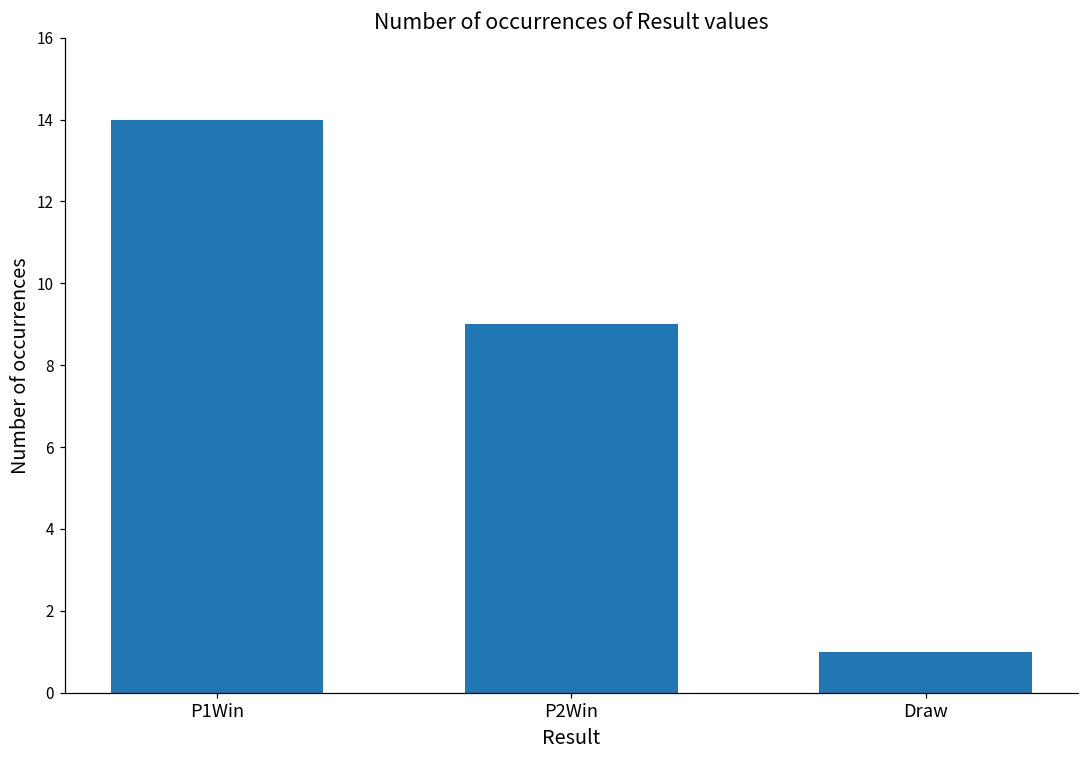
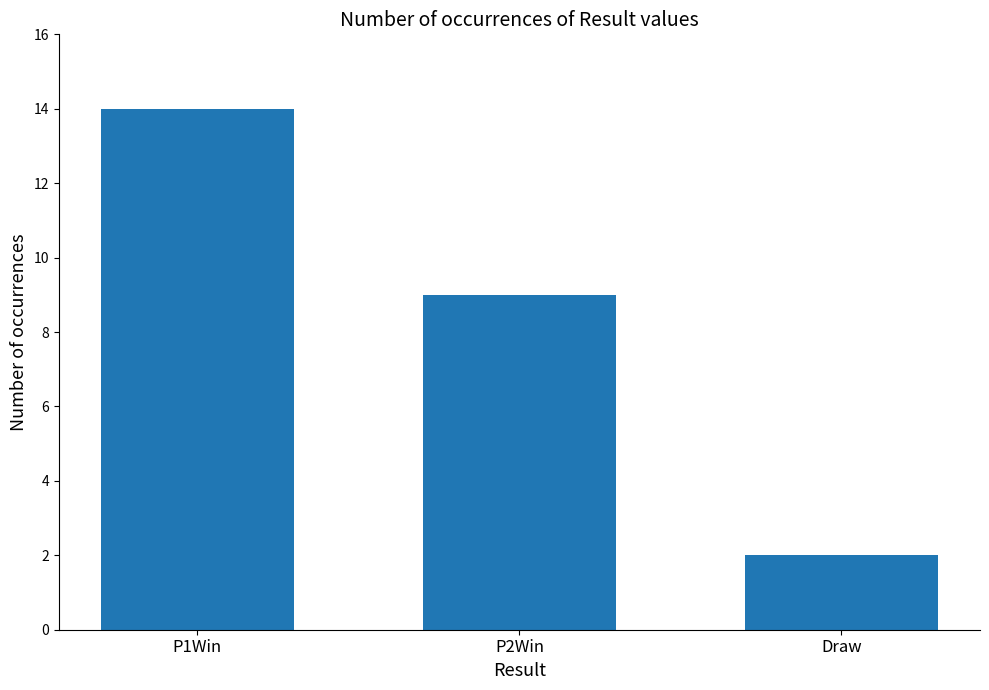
  {
    "P1Win": 14,
    "P2Win": 9,
-   "Draw": 1
+   "Draw": 2
  }
